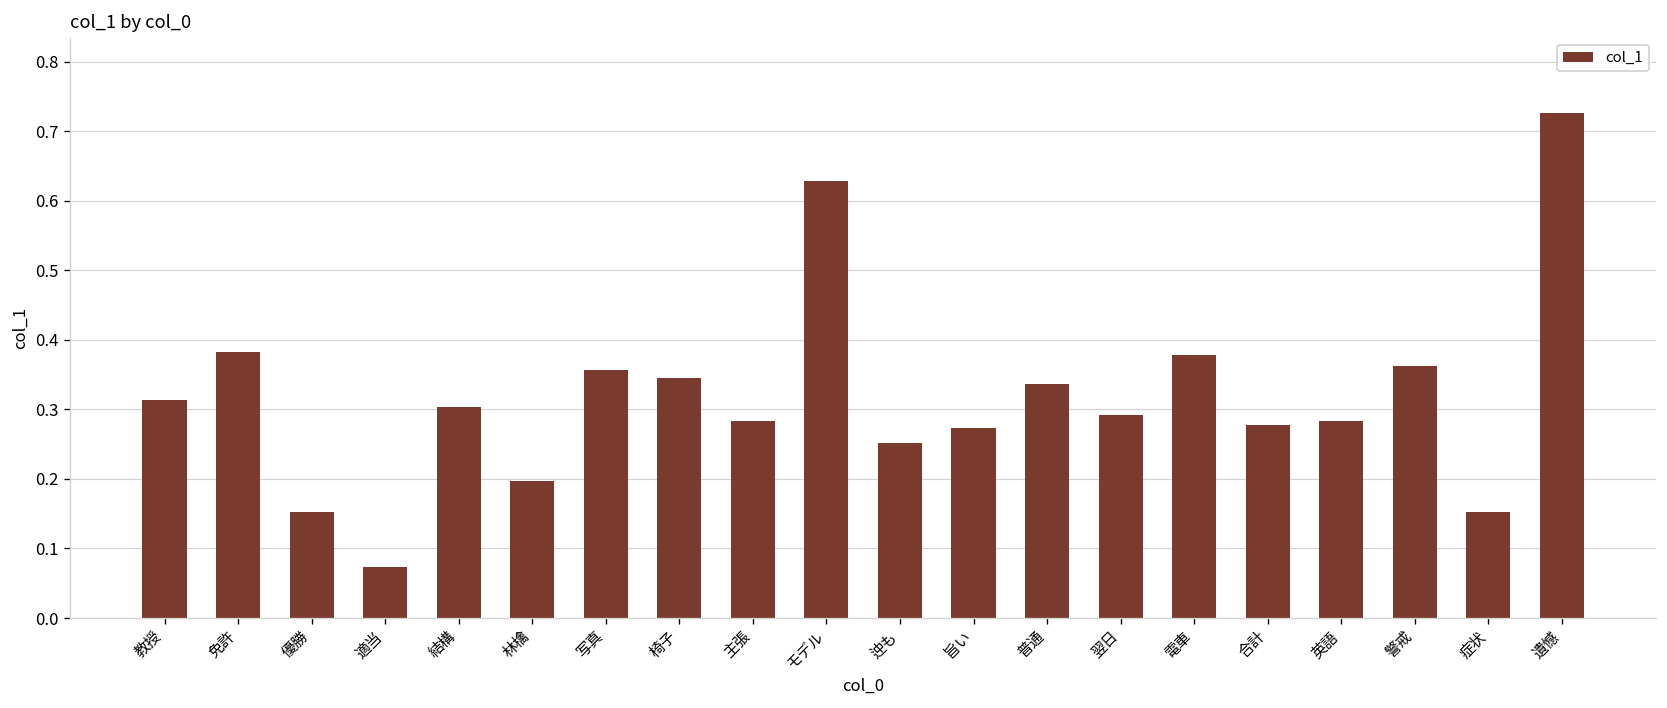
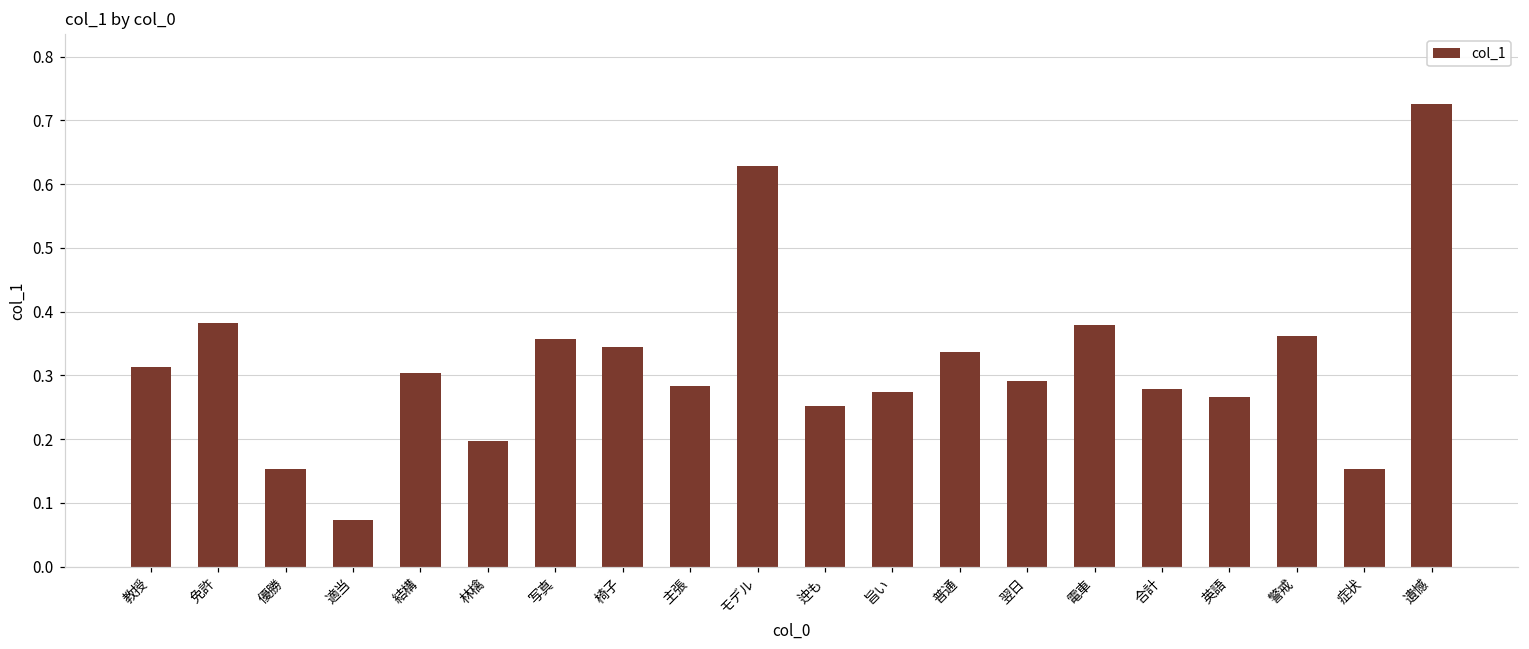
  {
    "教授": 0.31,
    "免許": 0.38,
    "優勝": 0.15,
    "適当": 0.07,
    "結構": 0.30,
    "林檎": 0.20,
    "写真": 0.36,
    "椅子": 0.35,
    "主張": 0.28,
    "モデル": 0.63,
    "迚も": 0.25,
    "旨い": 0.27,
    "普通": 0.34,
    "翌日": 0.29,
    "電車": 0.38,
    "合計": 0.28,
-   "英語": 0.28,
+   "英語": 0.27,
    "警戒": 0.36,
    "症状": 0.15,
    "遺憾": 0.73
  }
